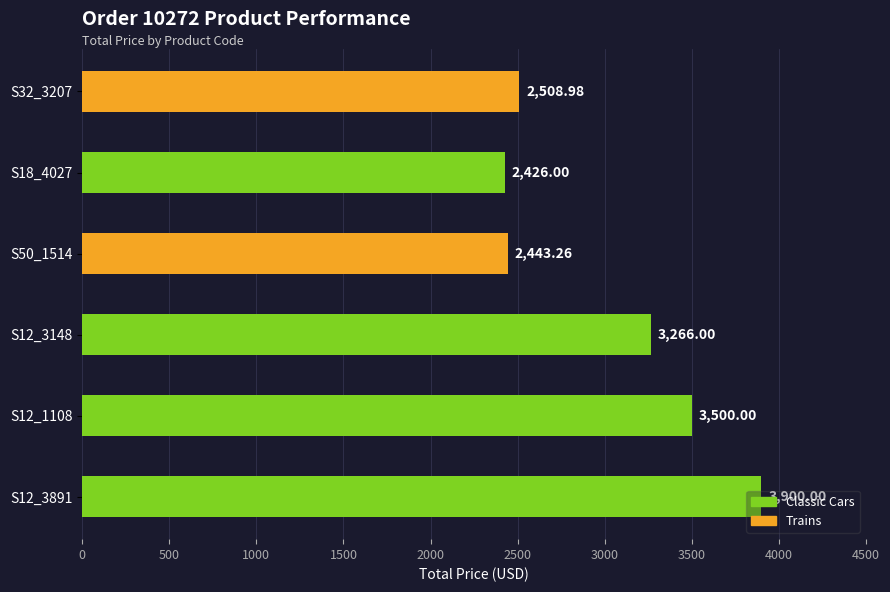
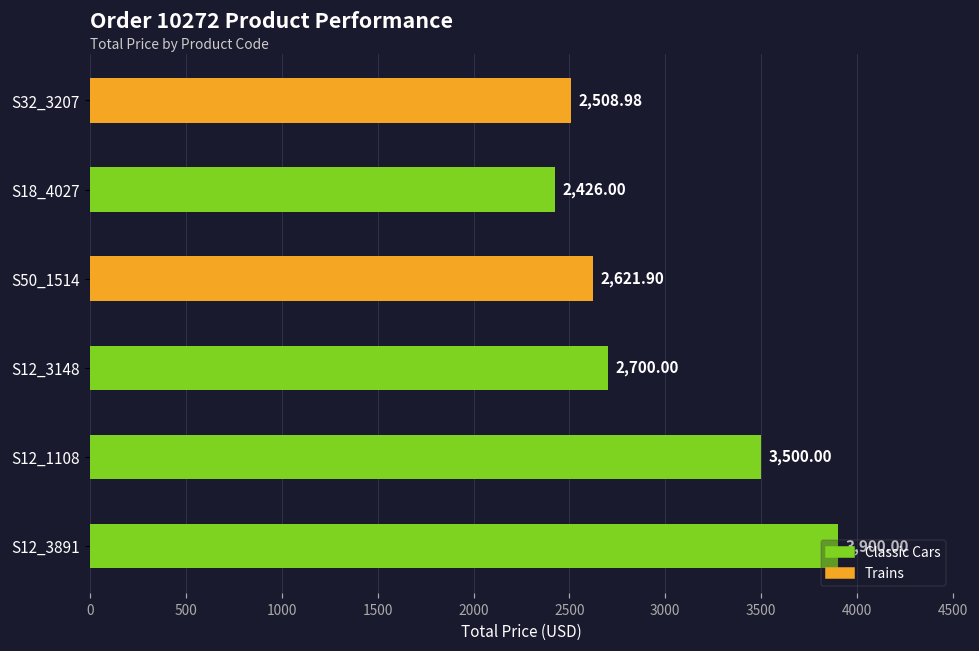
  {
    "S32_3207": "2,508.98",
    "S18_4027": "2,426.00",
-   "S50_1514": "2,443.26",
-   "S12_3148": "3,266.00",
+   "S50_1514": "2,621.90",
+   "S12_3148": "2,700.00",
    "S12_1108": "3,500.00"
  }
